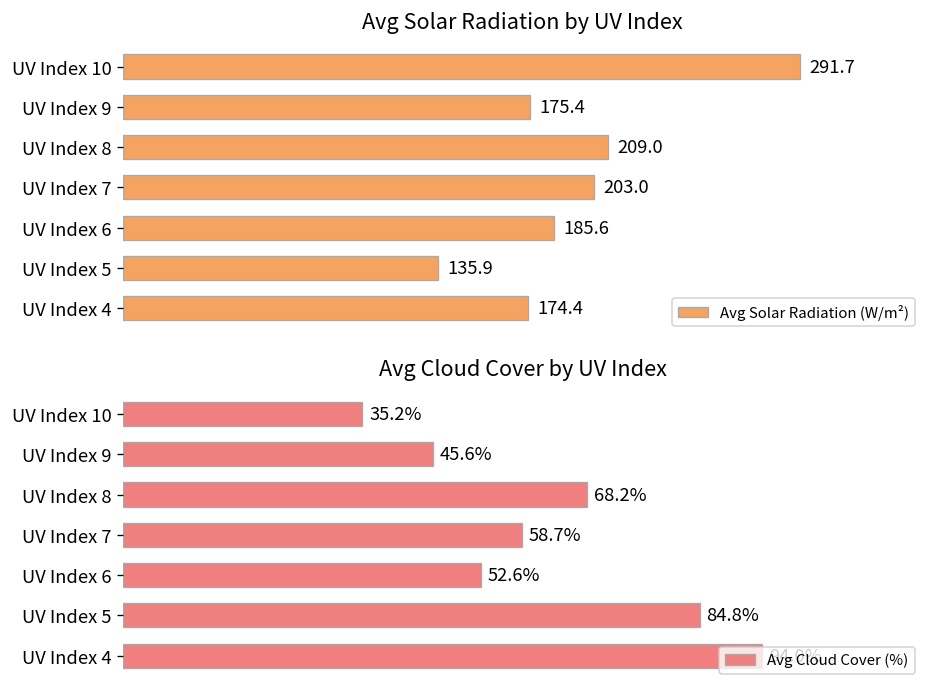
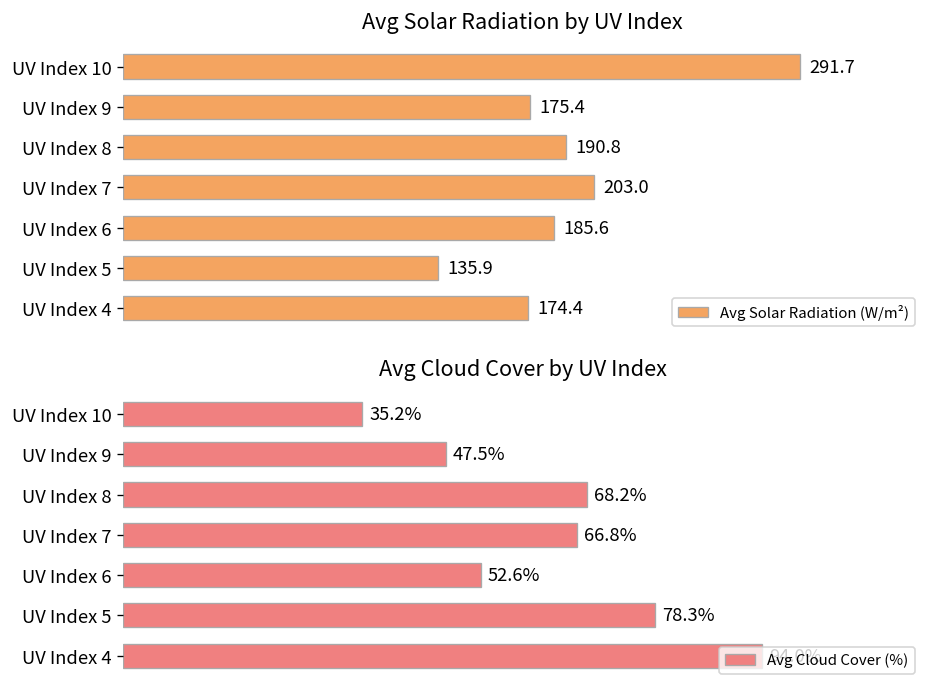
  {
    "Avg Solar Radiation by UV Index": {
      "UV Index 10": "291.7",
      "UV Index 9": "175.4",
-     "UV Index 8": "209.0",
+     "UV Index 8": "190.8",
      "UV Index 7": "203.0",
      "UV Index 6": "185.6",
      "UV Index 5": "135.9",
      "UV Index 4": "174.4"
    },
    "Avg Cloud Cover by UV Index": {
      "UV Index 10": "35.2%",
-     "UV Index 9": "45.6%",
+     "UV Index 9": "47.5%",
      "UV Index 8": "68.2%",
-     "UV Index 7": "58.7%",
+     "UV Index 7": "66.8%",
      "UV Index 6": "52.6%",
-     "UV Index 5": "84.8%"
+     "UV Index 5": "78.3%"
    }
  }
